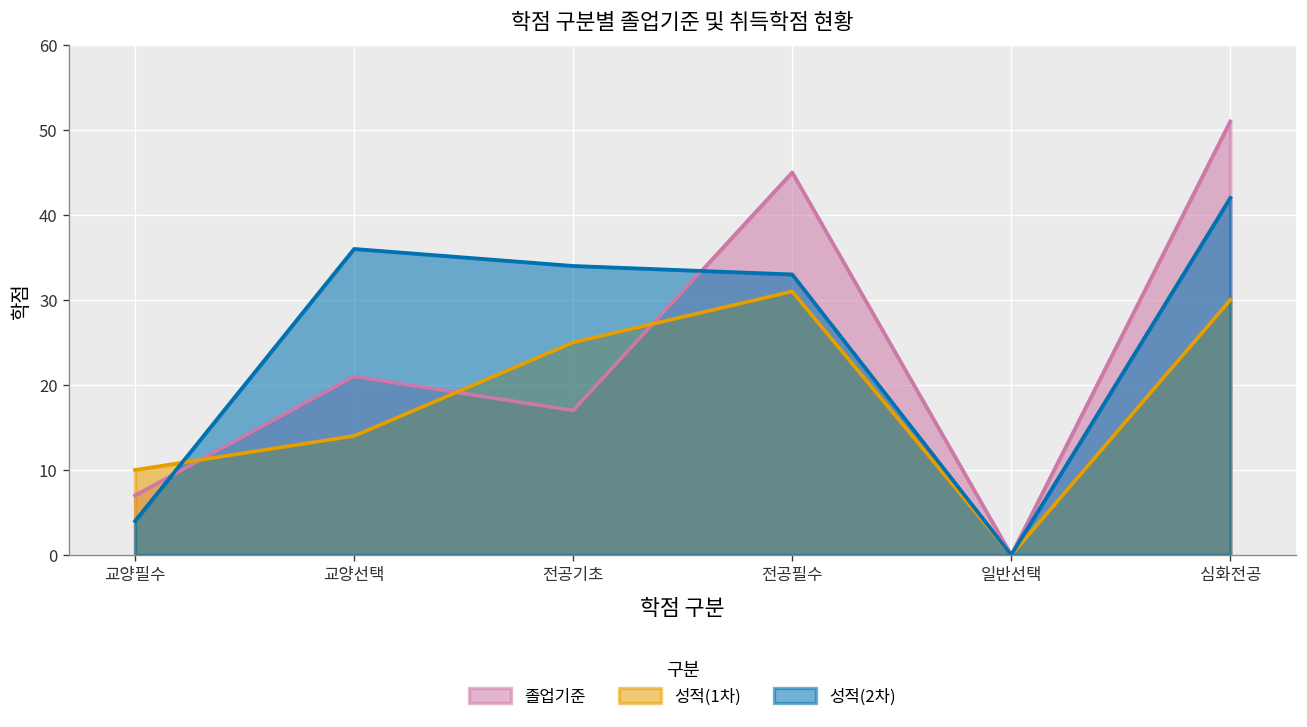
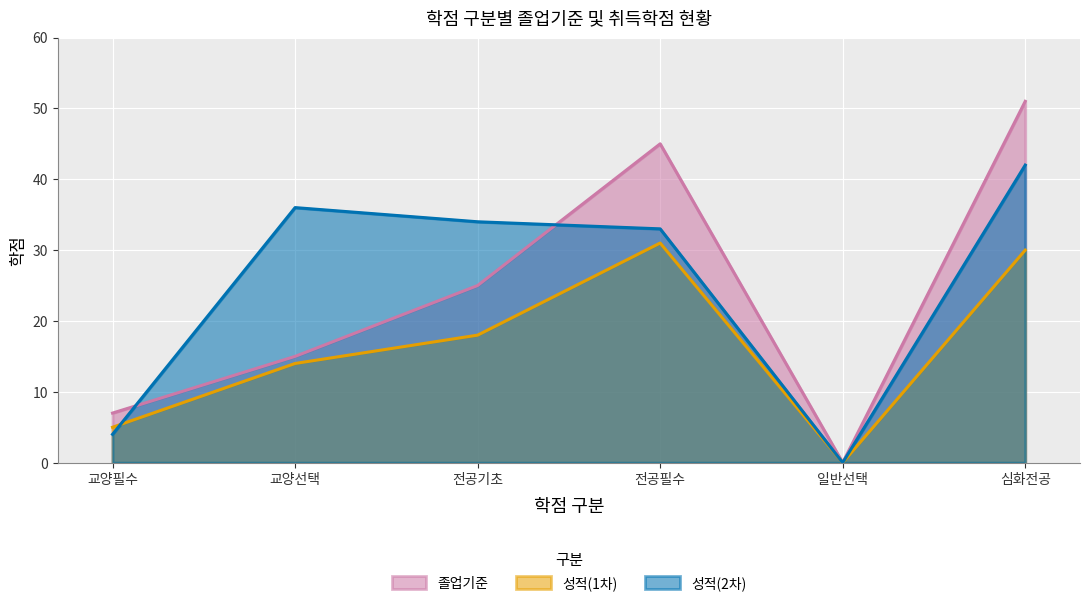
  {
    "졸업기준": {
      "교양필수": 7,
-     "교양선택": 21,
-     "전공기초": 17,
+     "교양선택": 15,
+     "전공기초": 25,
      "전공필수": 45,
      "심화전공": 51
    },
    "성적(1차)": {
-     "교양필수": 10,
+     "교양필수": 5,
      "교양선택": 14,
-     "전공기초": 25,
+     "전공기초": 18,
      "전공필수": 31,
      "심화전공": 30
    },
    "성적(2차)": {
      "교양필수": 4,
      "교양선택": 36,
      "전공기초": 34,
      "전공필수": 33,
      "심화전공": 42
    }
  }
